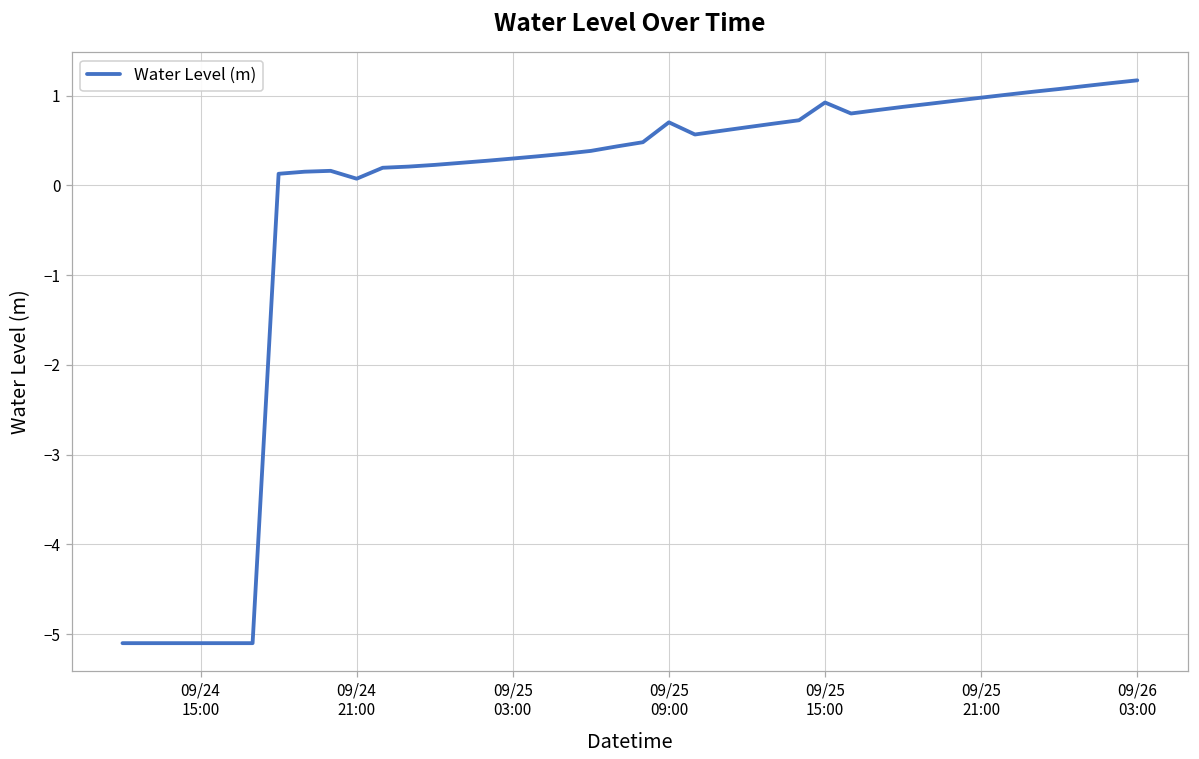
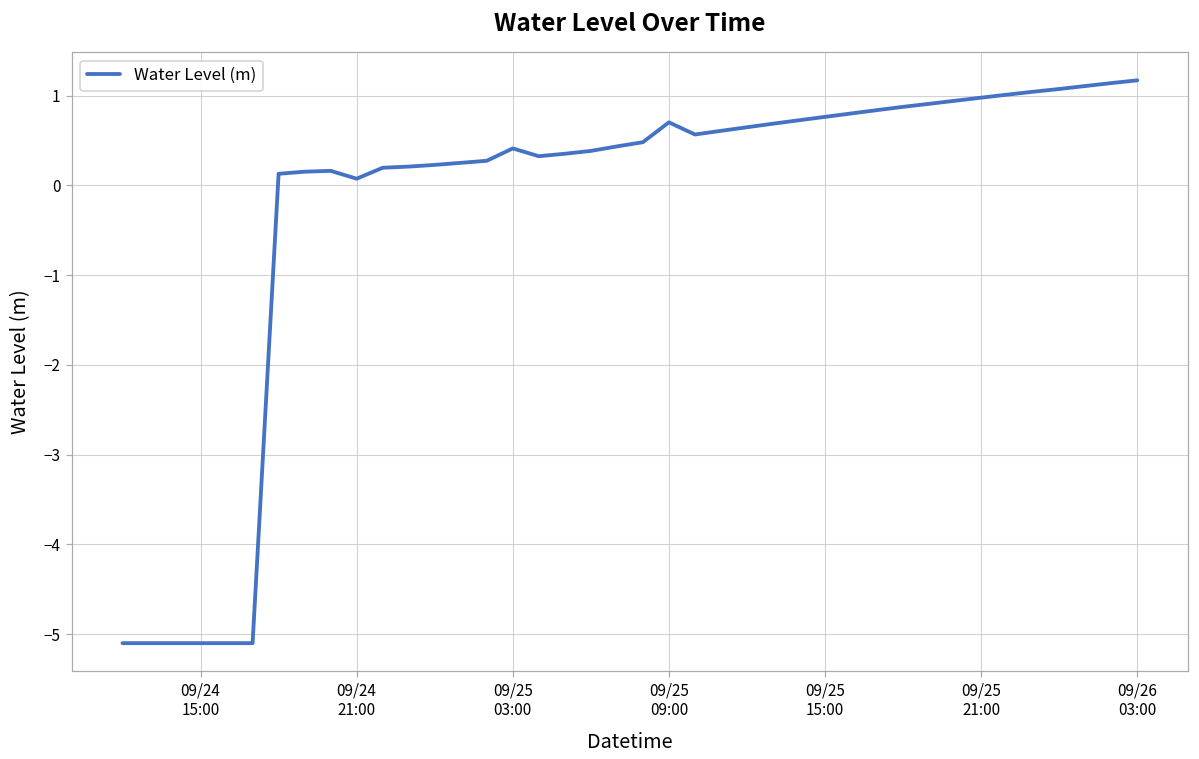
  {
    "09/24 15:00": -5.1,
    "09/24 21:00": 0.1,
-   "09/25 03:00": 0.3,
+   "09/25 03:00": 0.4,
    "09/25 09:00": 0.7,
-   "09/25 15:00": 0.9,
+   "09/25 15:00": 0.8,
    "09/25 21:00": 1.0,
    "09/26 03:00": 1.2
  }
